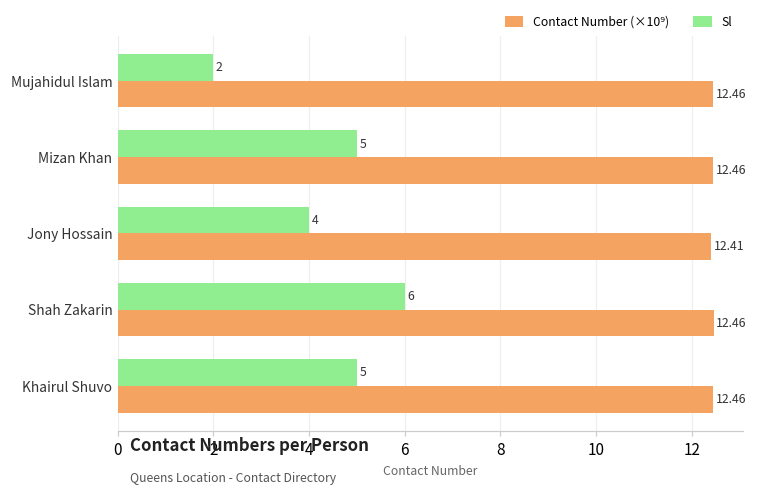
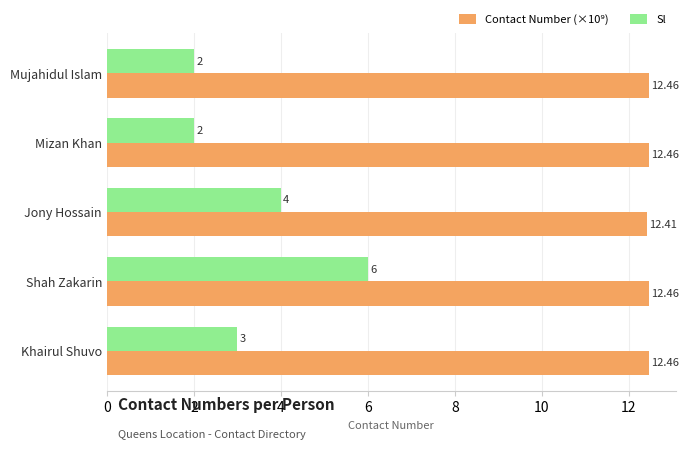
  {
    "Contact Number (×10⁹)": {
      "Mujahidul Islam": 12.46,
      "Mizan Khan": 12.46,
      "Jony Hossain": 12.41,
      "Shah Zakarin": 12.46,
      "Khairul Shuvo": 12.46
    },
    "Sl": {
      "Mujahidul Islam": 2,
-     "Mizan Khan": 5,
+     "Mizan Khan": 2,
      "Jony Hossain": 4,
      "Shah Zakarin": 6,
-     "Khairul Shuvo": 5
+     "Khairul Shuvo": 3
    }
  }
